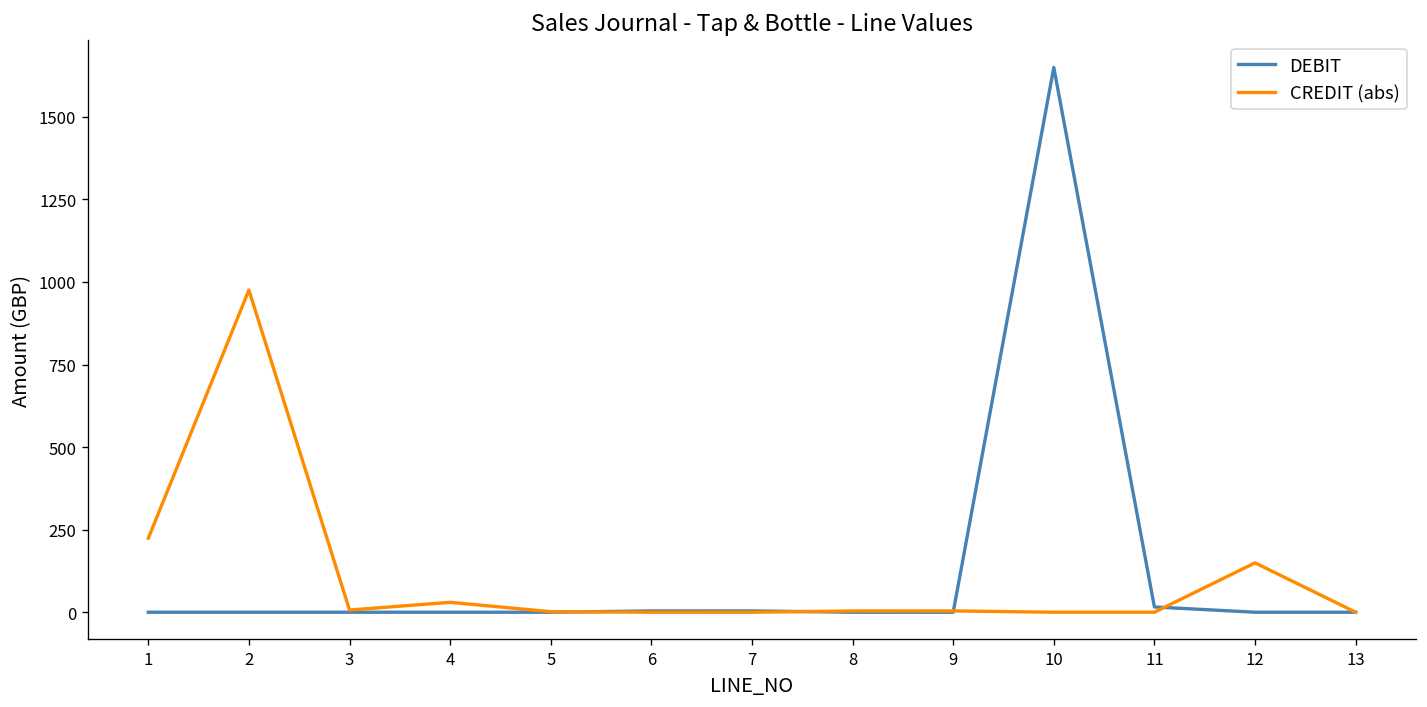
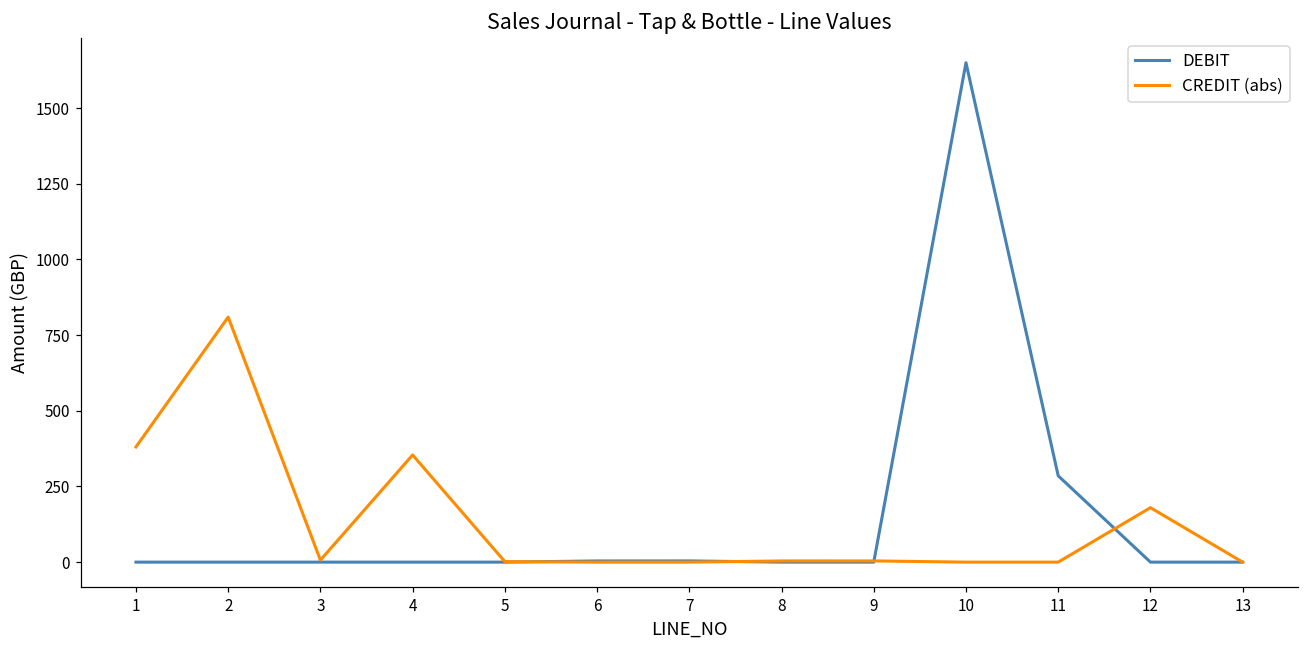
  {
    "DEBIT": {
      "1": 0,
      "2": 0,
      "4": 0,
      "10": 1650,
-     "11": 20,
+     "11": 290,
      "12": 0
    },
    "CREDIT (abs)": {
-     "1": 220,
-     "2": 980,
-     "4": 30,
+     "1": 380,
+     "2": 810,
+     "4": 350,
      "10": 0,
      "11": 0,
-     "12": 150
+     "12": 180
    }
  }
